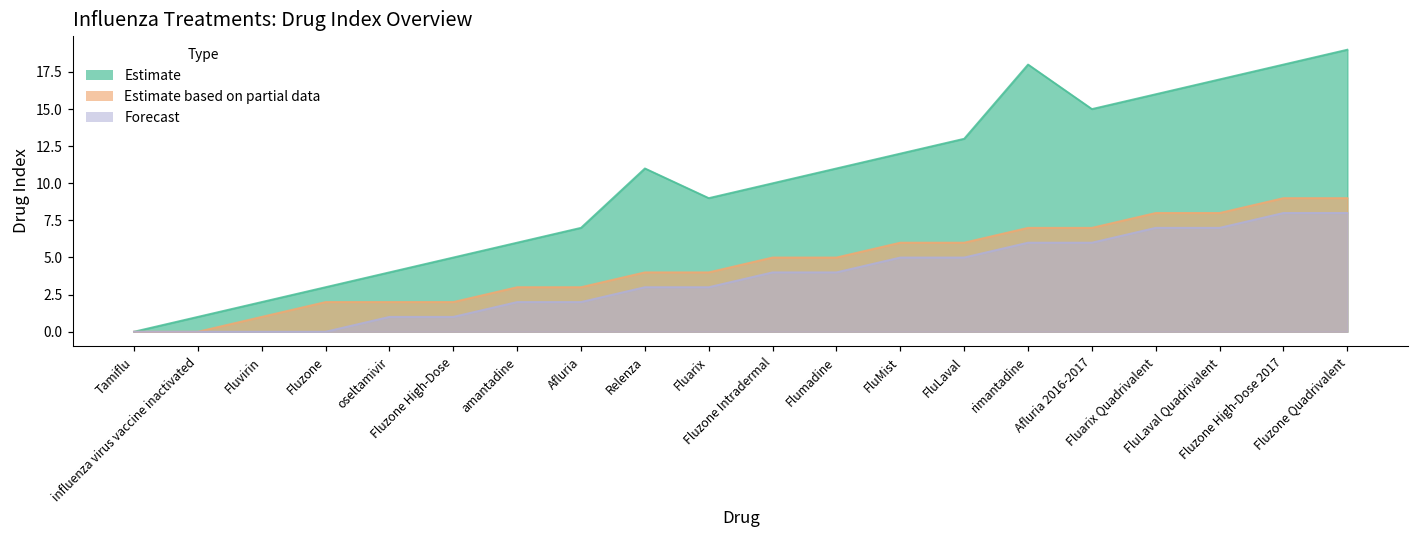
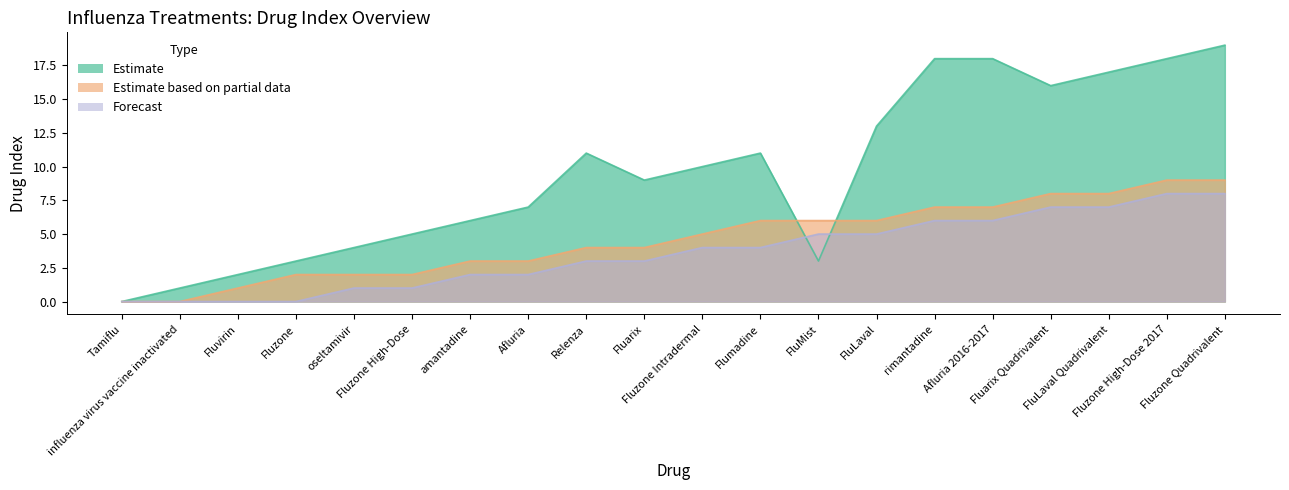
  {
    "Estimate": {
      "influenza virus vaccine inactivated": 1,
      "Fluvirin": 2,
      "Fluzone": 3,
      "oseltamivir": 4,
      "Fluzone High-Dose": 5,
      "amantadine": 6,
      "Afluria": 7,
      "Relenza": 11,
      "Fluarix": 9,
      "Fluzone Intradermal": 10,
      "Flumadine": 11,
-     "FluMist": 12,
+     "FluMist": 3,
      "FluLaval": 13,
      "rimantadine": 18,
-     "Afluria 2016-2017": 15,
+     "Afluria 2016-2017": 18,
      "Fluarix Quadrivalent": 16,
      "FluLaval Quadrivalent": 17,
      "Fluzone High-Dose 2017": 18,
      "Fluzone Quadrivalent": 19
    },
    "Estimate based on partial data": {
      "Fluvirin": 1,
      "Fluzone": 2,
      "oseltamivir": 2,
      "Fluzone High-Dose": 2,
      "amantadine": 3,
      "Afluria": 3,
      "Relenza": 4,
      "Fluarix": 4,
      "Fluzone Intradermal": 5,
-     "Flumadine": 5,
+     "Flumadine": 6,
      "FluMist": 6,
      "FluLaval": 6,
      "rimantadine": 7,
      "Afluria 2016-2017": 7,
      "Fluarix Quadrivalent": 8,
      "FluLaval Quadrivalent": 8,
      "Fluzone High-Dose 2017": 9,
      "Fluzone Quadrivalent": 9
    },
    "Forecast": {
      "Fluvirin": 0,
      "Fluzone": 0,
      "oseltamivir": 1,
      "Fluzone High-Dose": 1,
      "amantadine": 2,
      "Afluria": 2,
      "Relenza": 3,
      "Fluarix": 3,
      "Fluzone Intradermal": 4,
      "Flumadine": 4,
      "FluMist": 5,
      "FluLaval": 5,
      "rimantadine": 6,
      "Afluria 2016-2017": 6,
      "Fluarix Quadrivalent": 7,
      "FluLaval Quadrivalent": 7,
      "Fluzone High-Dose 2017": 8,
      "Fluzone Quadrivalent": 8
    }
  }
